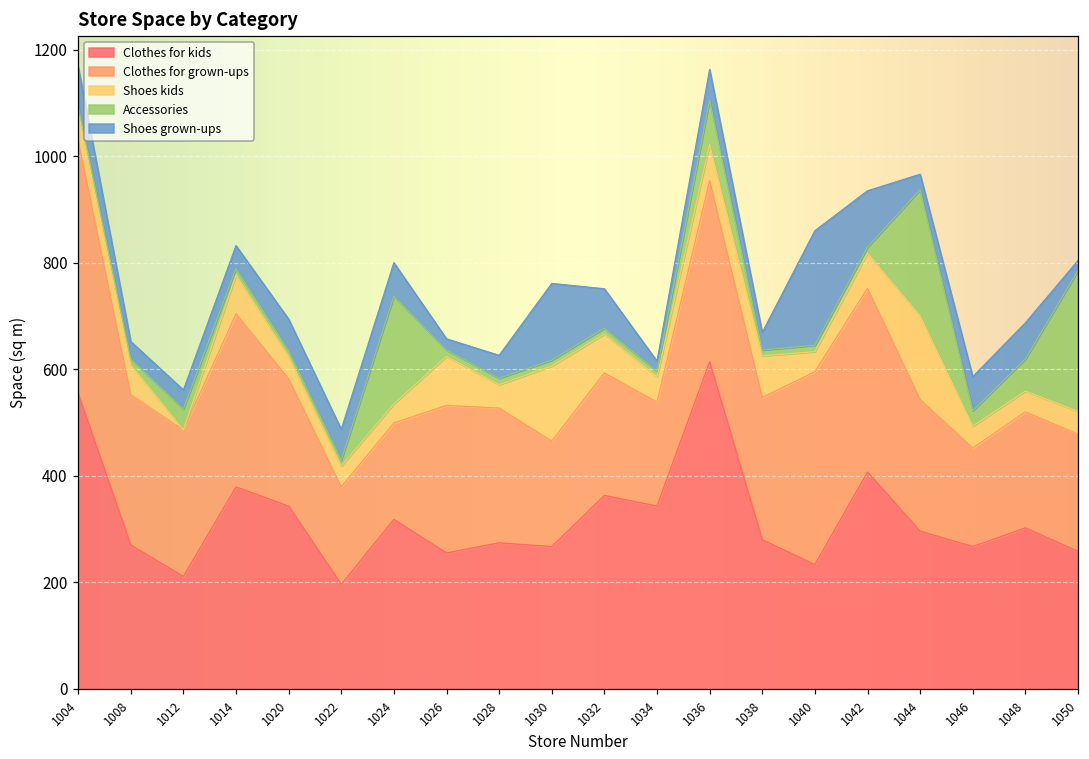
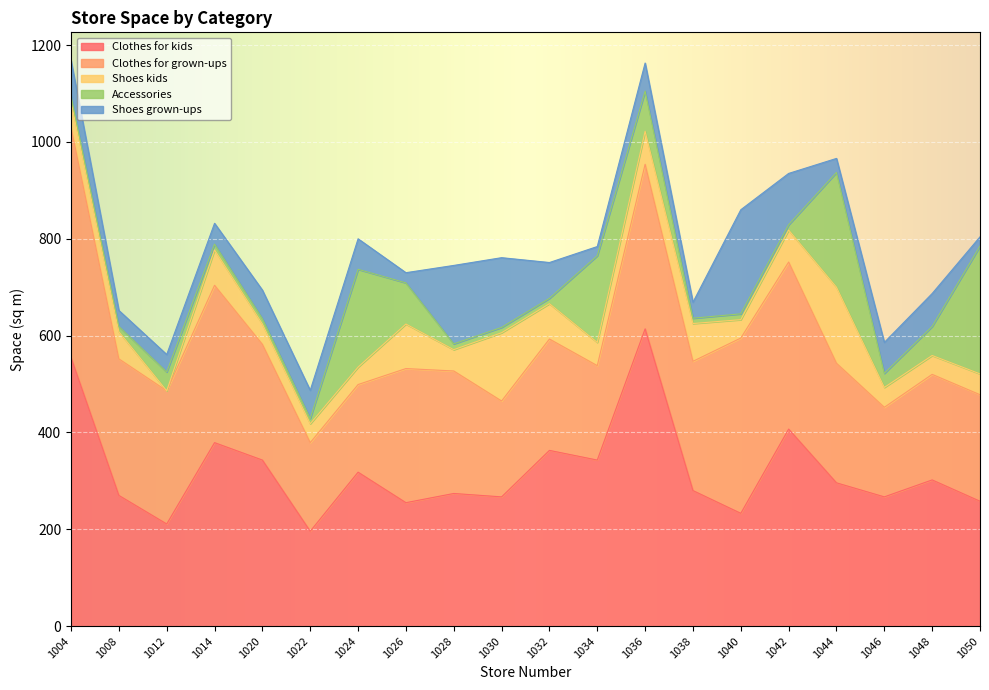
  {
    "Accessories": {
      "1004": 10,
      "1008": 10,
      "1012": 40,
      "1014": 10,
      "1020": 10,
      "1022": 10,
      "1024": 200,
-     "1026": 10,
+     "1026": 90,
      "1028": 10,
      "1030": 10,
      "1032": 10,
-     "1034": 10,
+     "1034": 180,
      "1036": 80,
      "1038": 10,
      "1040": 10,
      "1042": 10,
      "1044": 240,
      "1046": 30,
      "1048": 60,
      "1050": 260
    },
    "Shoes grown-ups": {
      "1004": 70,
      "1008": 30,
      "1012": 40,
      "1014": 40,
      "1020": 60,
      "1022": 60,
      "1024": 60,
      "1026": 20,
-     "1028": 40,
+     "1028": 160,
      "1030": 140,
      "1032": 70,
      "1034": 20,
      "1036": 60,
      "1038": 30,
      "1040": 220,
      "1042": 110,
      "1044": 30,
      "1046": 60,
      "1048": 70,
      "1050": 20
    }
  }
